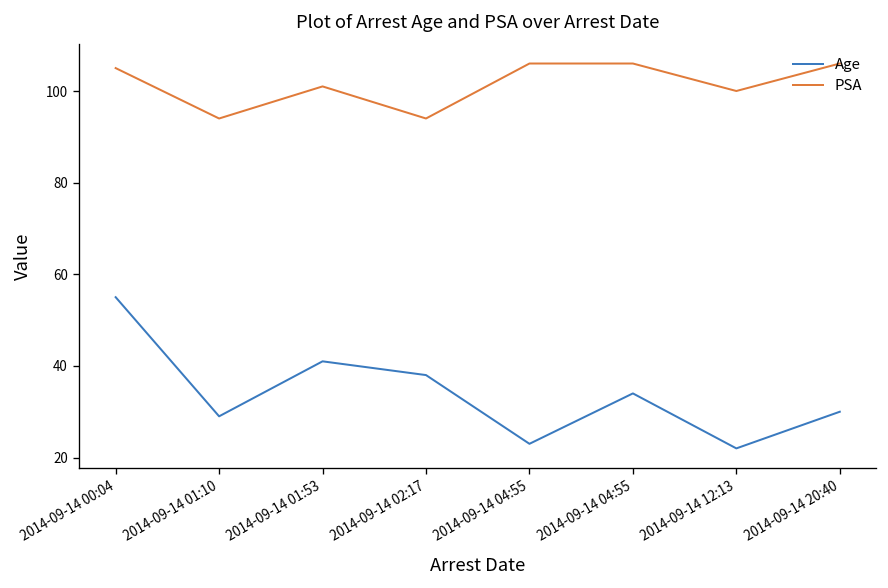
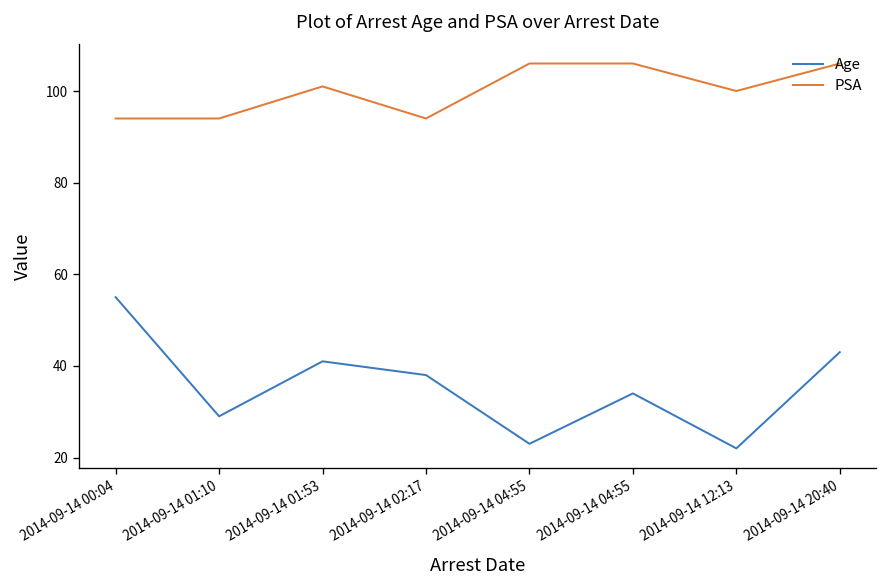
  {
    "Age": {
      "2014-09-14 00:04": 55,
      "2014-09-14 01:10": 29,
      "2014-09-14 01:53": 41,
      "2014-09-14 02:17": 38,
      "2014-09-14 12:13": 22,
-     "2014-09-14 20:40": 30
+     "2014-09-14 20:40": 43
    },
    "PSA": {
-     "2014-09-14 00:04": 105,
+     "2014-09-14 00:04": 94,
      "2014-09-14 01:10": 94,
      "2014-09-14 01:53": 101,
      "2014-09-14 02:17": 94,
      "2014-09-14 12:13": 100,
      "2014-09-14 20:40": 106
    }
  }
